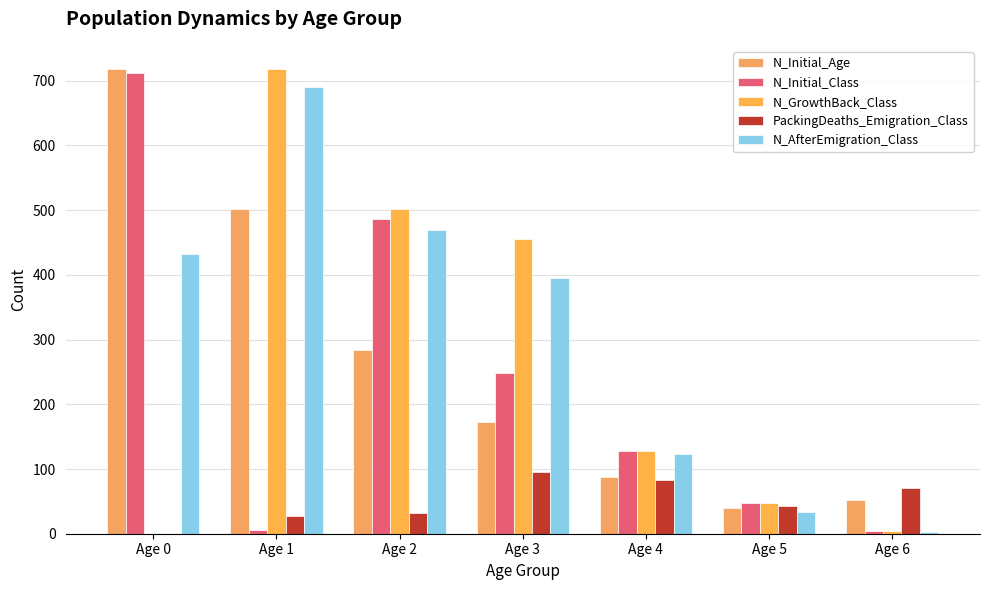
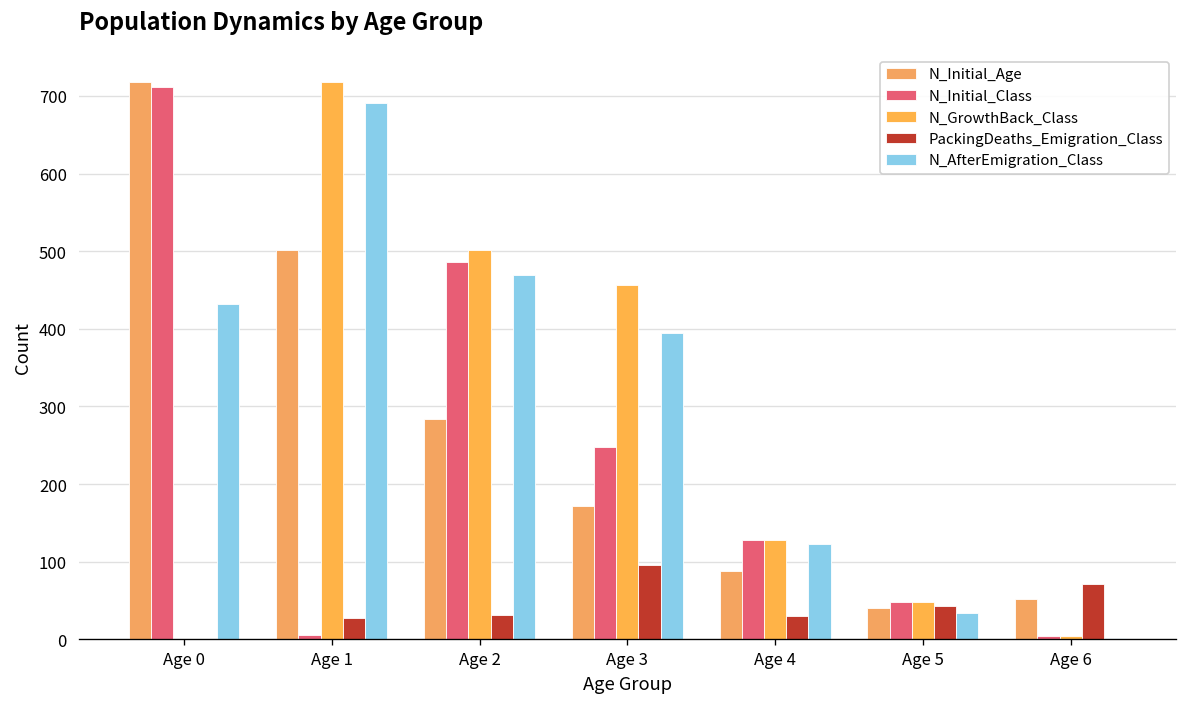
  {
    "N_Initial_Class": {
      "Age 0": 710,
      "Age 1": 10,
      "Age 2": 490,
      "Age 3": 250,
      "Age 4": 130,
      "Age 5": 50,
      "Age 6": 0
    },
    "PackingDeaths_Emigration_Class": {
      "Age 0": 0,
      "Age 1": 30,
      "Age 2": 30,
      "Age 3": 100,
-     "Age 4": 80,
+     "Age 4": 30,
      "Age 5": 40,
      "Age 6": 70
    },
    "N_AfterEmigration_Class": {
      "Age 0": 430,
      "Age 1": 690,
      "Age 2": 470,
      "Age 3": 400,
      "Age 4": 120,
      "Age 5": 30
    }
  }
